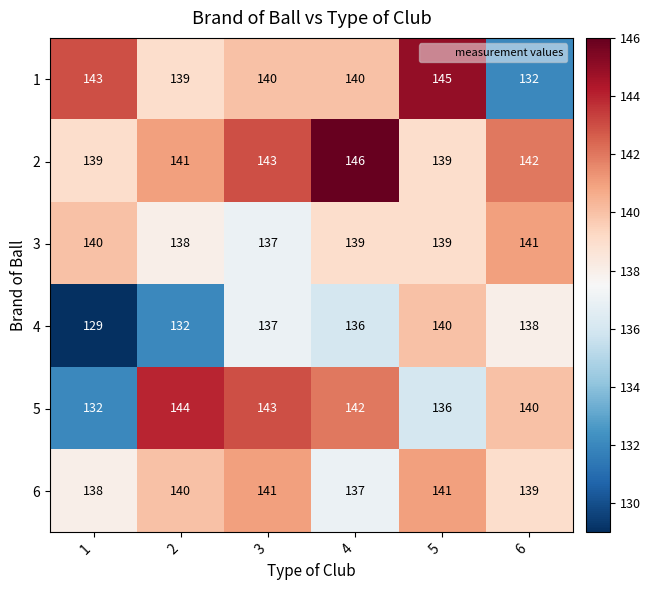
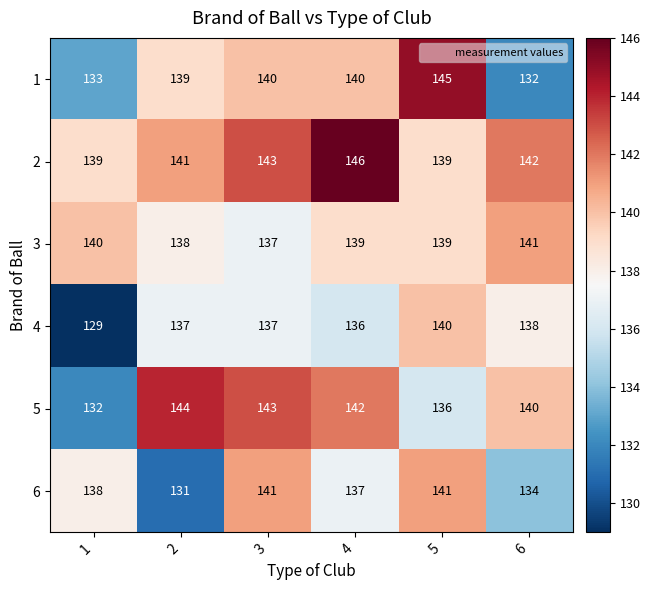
  {
    "1": {
-     "1": 143,
+     "1": 133,
      "2": 139,
      "3": 140,
      "4": 140,
      "5": 145,
      "6": 132
    },
    "2": {
      "1": 139,
      "2": 141,
      "3": 143,
      "4": 146,
      "5": 139,
      "6": 142
    },
    "3": {
      "1": 140,
      "2": 138,
      "3": 137,
      "4": 139,
      "5": 139,
      "6": 141
    },
    "4": {
      "1": 129,
-     "2": 132,
+     "2": 137,
      "3": 137,
      "4": 136,
      "5": 140,
      "6": 138
    },
    "5": {
      "1": 132,
      "2": 144,
      "3": 143,
      "4": 142,
      "5": 136,
      "6": 140
    },
    "6": {
      "1": 138,
-     "2": 140,
+     "2": 131,
      "3": 141,
      "4": 137,
      "5": 141,
-     "6": 139
+     "6": 134
    }
  }
